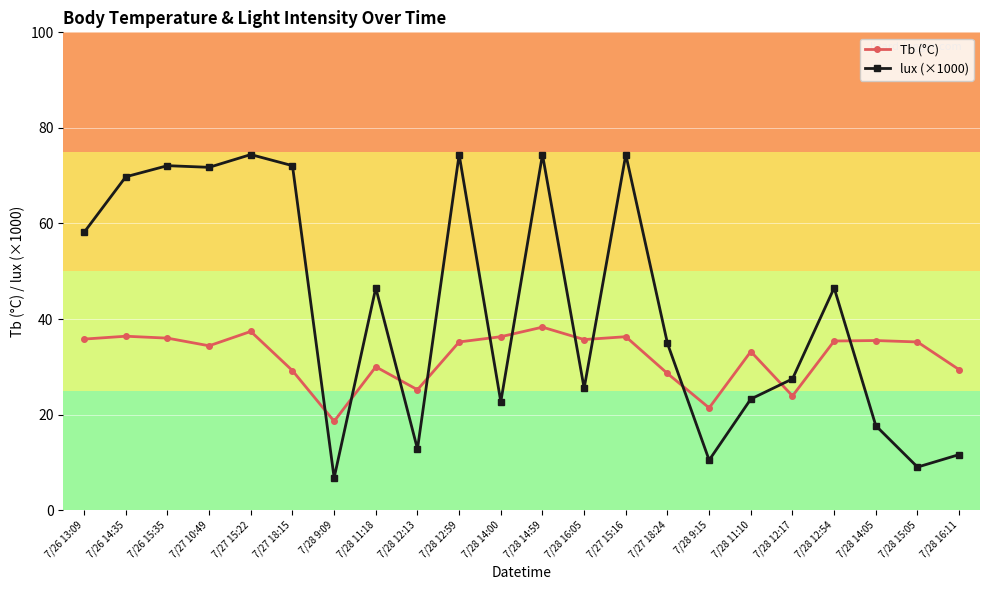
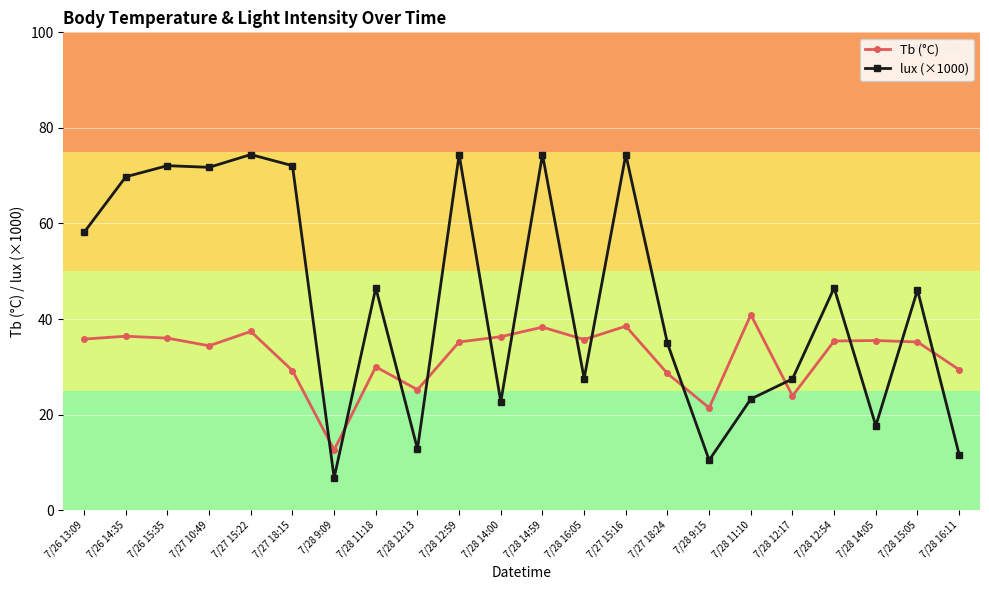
  {
    "Tb (°C)": {
      "7/26 13:09": 36,
      "7/26 14:35": 36,
      "7/26 15:35": 36,
      "7/27 10:49": 34,
      "7/27 15:22": 37,
      "7/27 18:15": 29,
-     "7/28 9:09": 19,
+     "7/28 9:09": 13,
      "7/28 11:18": 30,
      "7/28 12:13": 25,
      "7/28 12:59": 35,
      "7/28 14:00": 36,
      "7/28 14:59": 38,
      "7/28 16:05": 36,
-     "7/27 15:16": 36,
+     "7/27 15:16": 39,
      "7/27 18:24": 29,
      "7/28 9:15": 21,
-     "7/28 11:10": 33,
+     "7/28 11:10": 41,
      "7/28 12:17": 24,
      "7/28 12:54": 35,
      "7/28 14:05": 36,
      "7/28 15:05": 35,
      "7/28 16:11": 29
    },
    "lux (×1000)": {
      "7/26 13:09": 58,
      "7/26 14:35": 70,
      "7/26 15:35": 72,
      "7/27 10:49": 72,
      "7/27 15:22": 74,
      "7/27 18:15": 72,
      "7/28 9:09": 7,
      "7/28 11:18": 47,
      "7/28 12:13": 13,
      "7/28 12:59": 74,
      "7/28 14:00": 23,
      "7/28 14:59": 74,
-     "7/28 16:05": 26,
+     "7/28 16:05": 28,
      "7/27 15:16": 74,
      "7/27 18:24": 35,
      "7/28 9:15": 10,
      "7/28 11:10": 23,
      "7/28 12:17": 27,
      "7/28 12:54": 47,
      "7/28 14:05": 18,
-     "7/28 15:05": 9,
+     "7/28 15:05": 46,
      "7/28 16:11": 12
    }
  }
